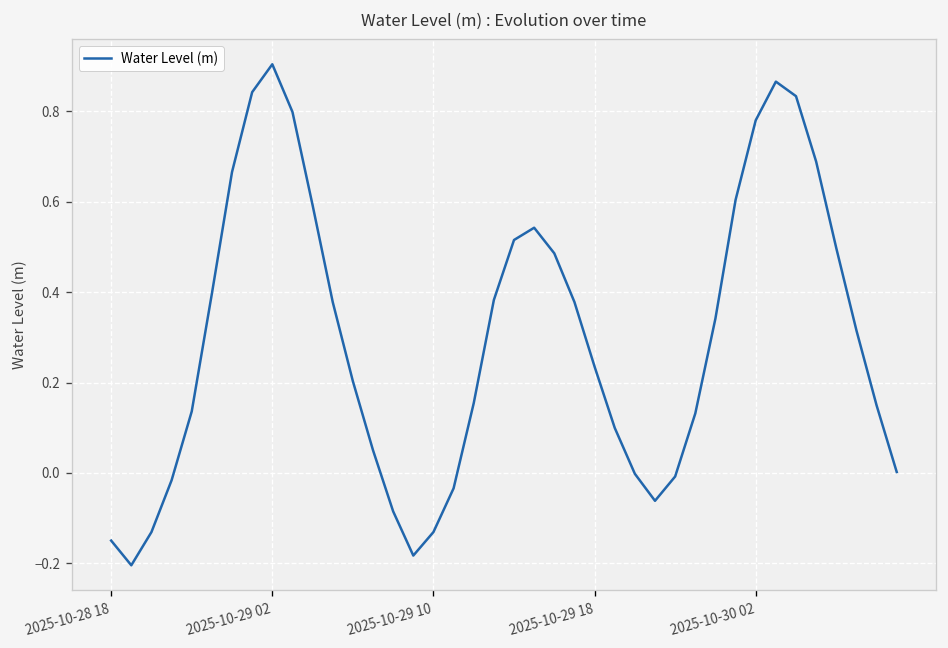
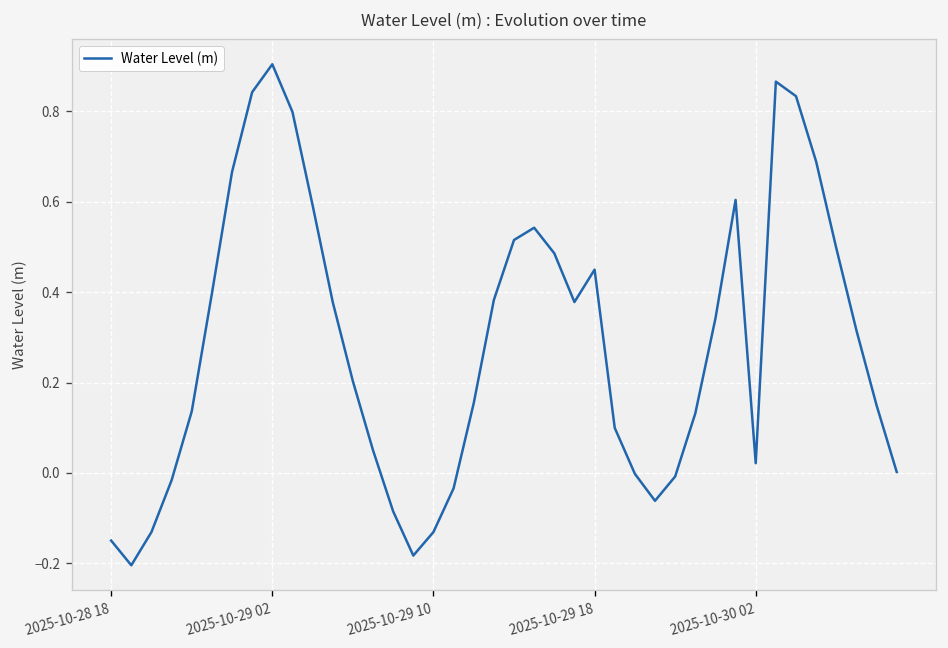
  {
    "2025-10-28 18": -0.15,
    "2025-10-29 02": 0.90,
    "2025-10-29 10": -0.13,
-   "2025-10-29 18": 0.24,
-   "2025-10-30 02": 0.78
+   "2025-10-29 18": 0.45,
+   "2025-10-30 02": 0.02
  }
